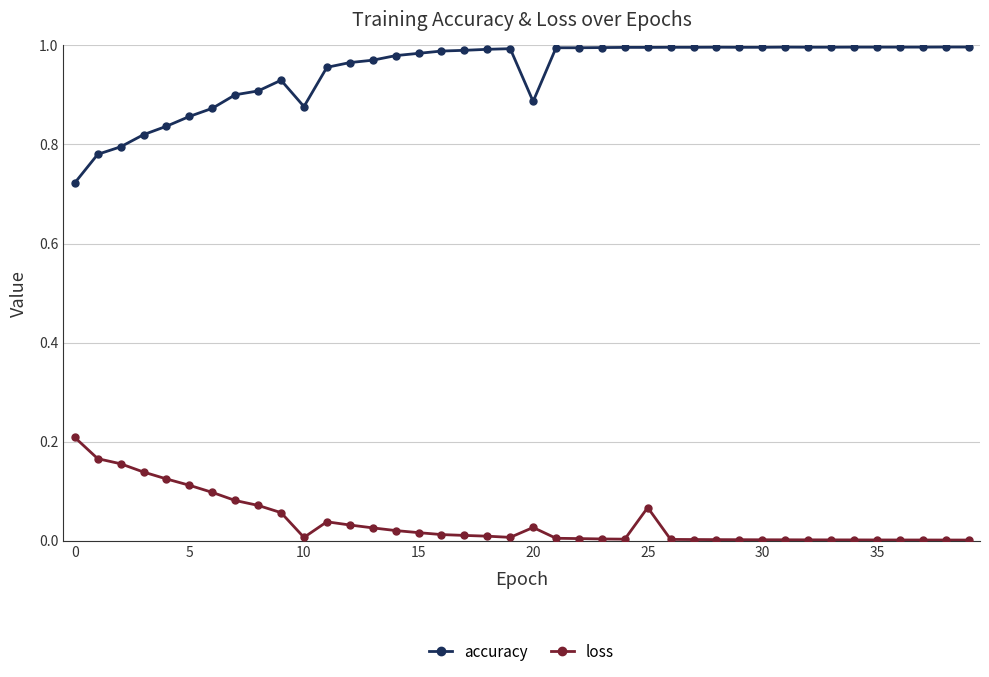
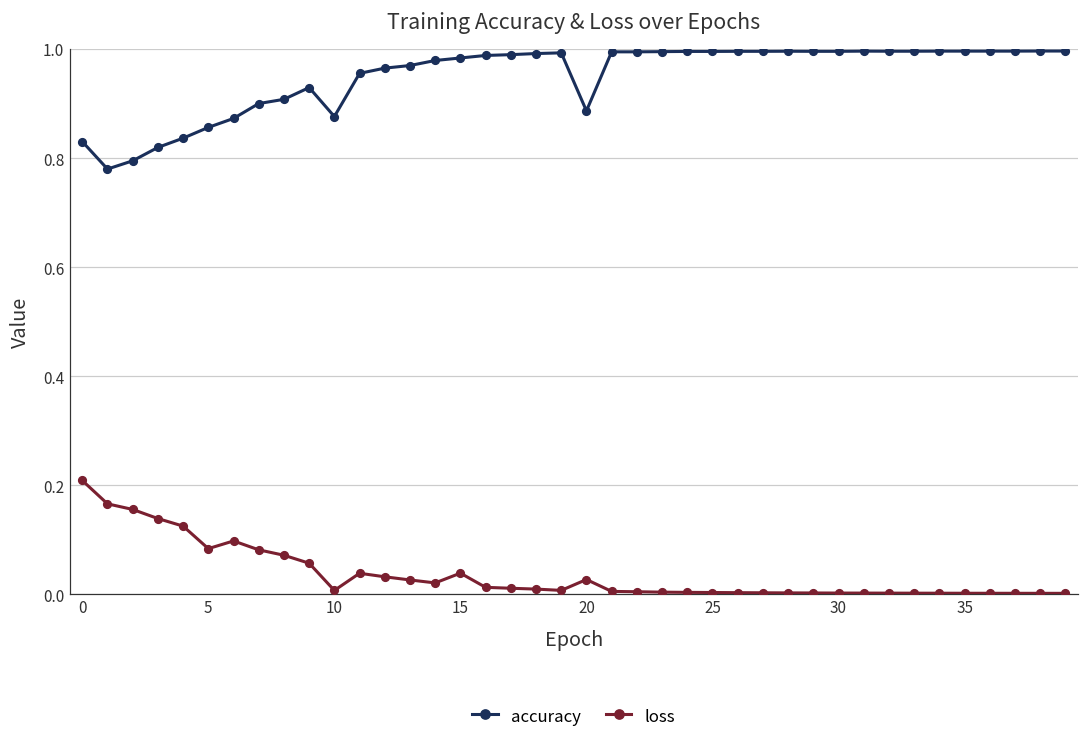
  {
    "accuracy": {
-     "0": 0.72,
+     "0": 0.83,
      "5": 0.86,
      "10": 0.88,
      "15": 0.98,
      "20": 0.89,
      "25": 1.00,
      "30": 1.00,
      "35": 1.00
    },
    "loss": {
      "0": 0.21,
-     "5": 0.11,
+     "5": 0.08,
      "10": 0.01,
-     "15": 0.02,
+     "15": 0.04,
      "20": 0.03,
-     "25": 0.07,
+     "25": 0.00,
      "30": 0.00,
      "35": 0.00
    }
  }
